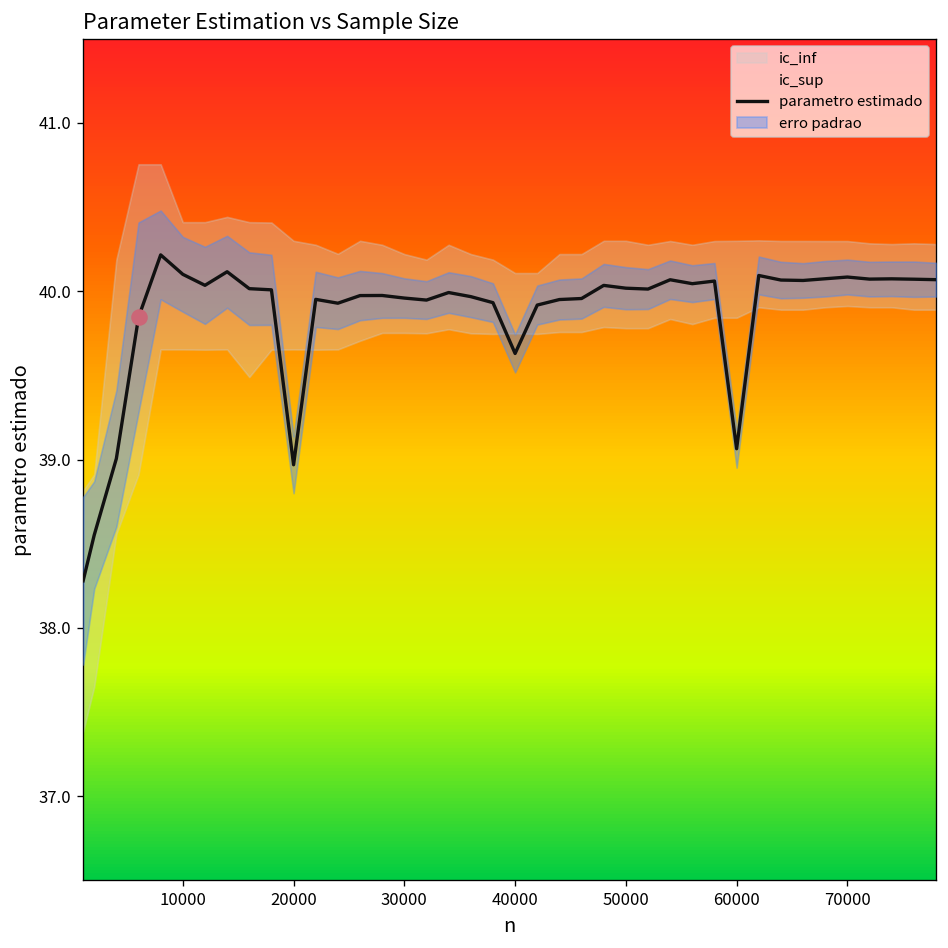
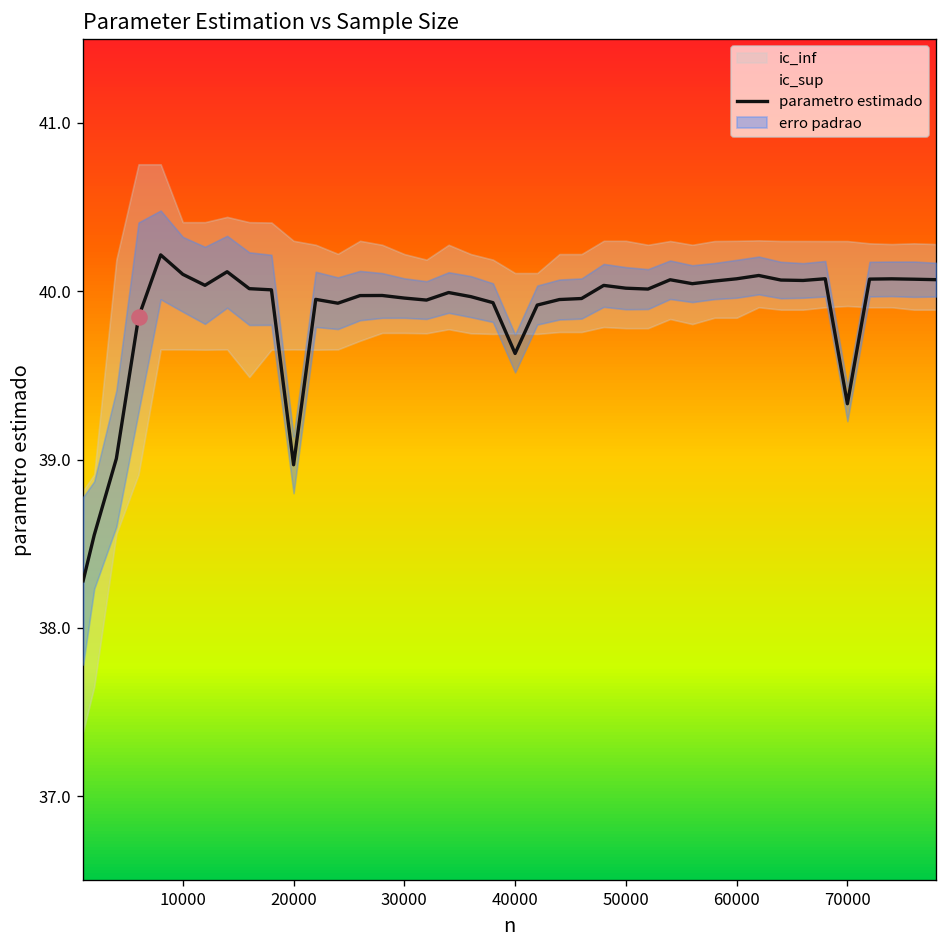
  {
    "parametro estimado": {
      "10000": 40.10,
      "20000": 38.97,
      "30000": 39.96,
      "40000": 39.63,
      "50000": 40.02,
-     "60000": 39.06,
-     "70000": 40.08
+     "60000": 40.07,
+     "70000": 39.33
    }
  }
